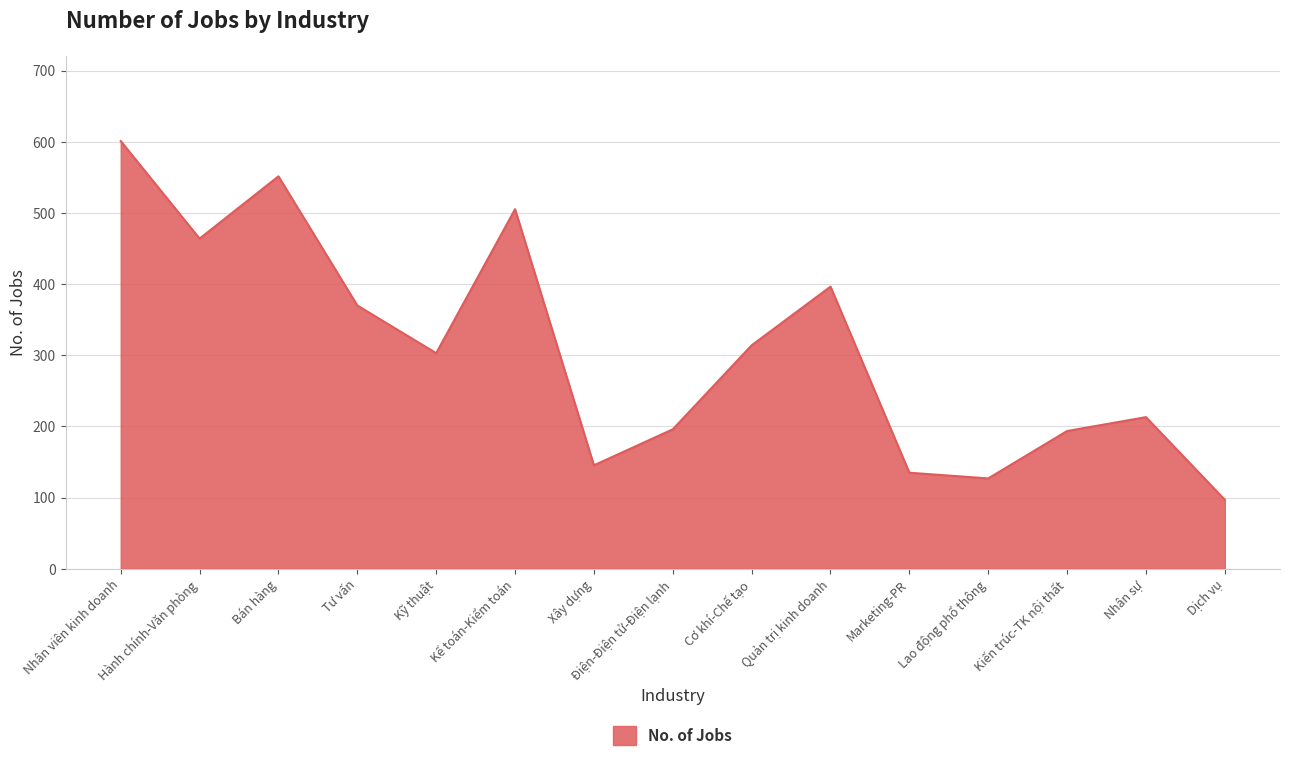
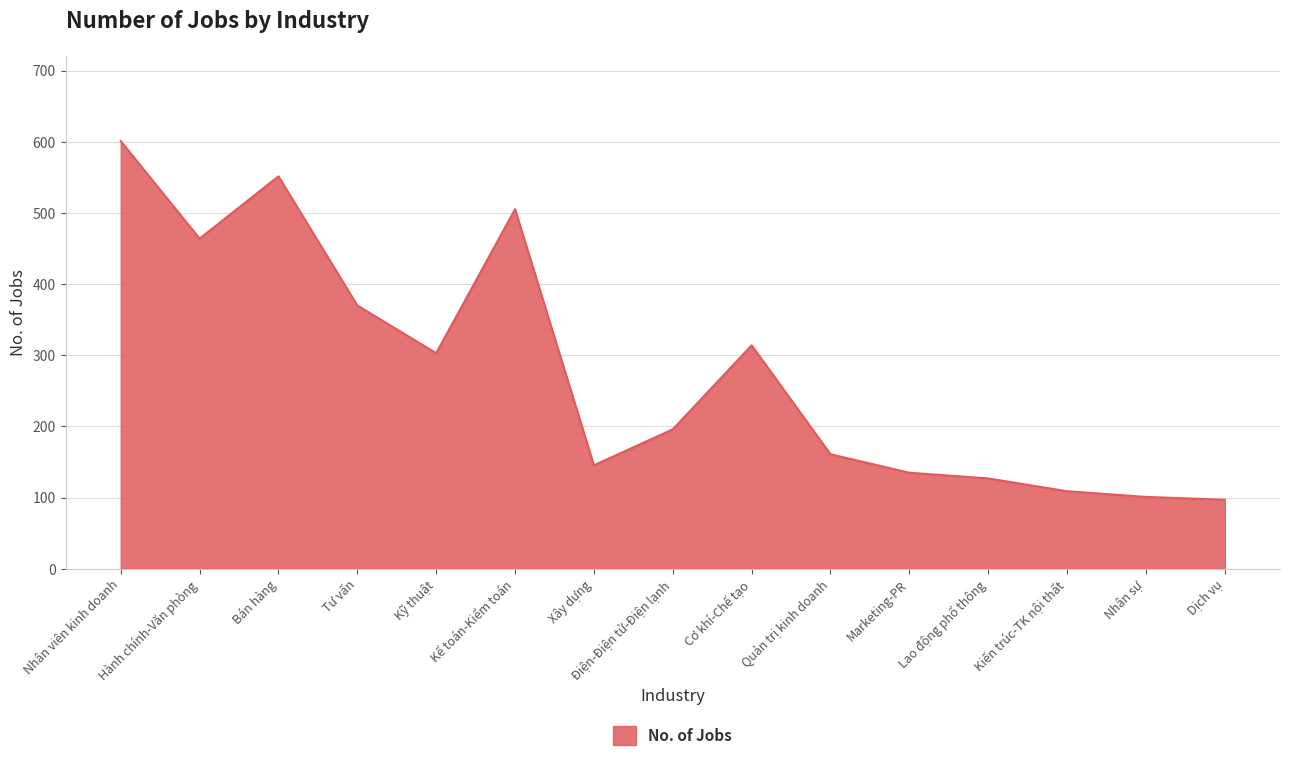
  {
    "Nhân viên kinh doanh": 600,
    "Hành chính-Văn phòng": 460,
    "Bán hàng": 550,
    "Tư vấn": 370,
    "Kỹ thuật": 300,
    "Kế toán-Kiểm toán": 510,
    "Xây dựng": 150,
    "Điện-Điện tử-Điện lạnh": 200,
    "Cơ khí-Chế tạo": 310,
-   "Quản trị kinh doanh": 400,
+   "Quản trị kinh doanh": 160,
    "Marketing-PR": 140,
    "Lao động phổ thông": 130,
-   "Kiến trúc-TK nội thất": 190,
-   "Nhân sự": 210,
+   "Kiến trúc-TK nội thất": 110,
+   "Nhân sự": 100,
    "Dịch vụ": 100
  }
